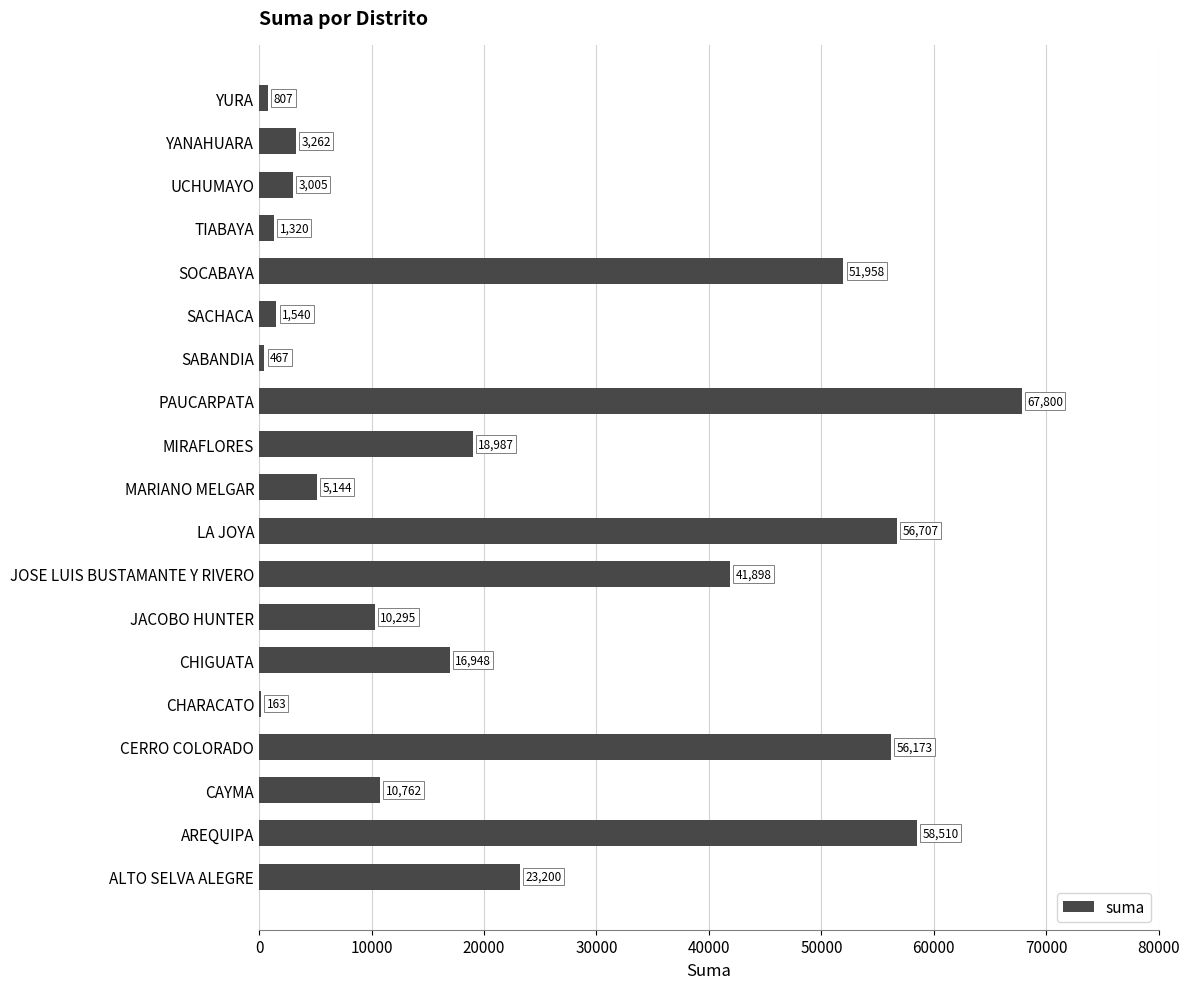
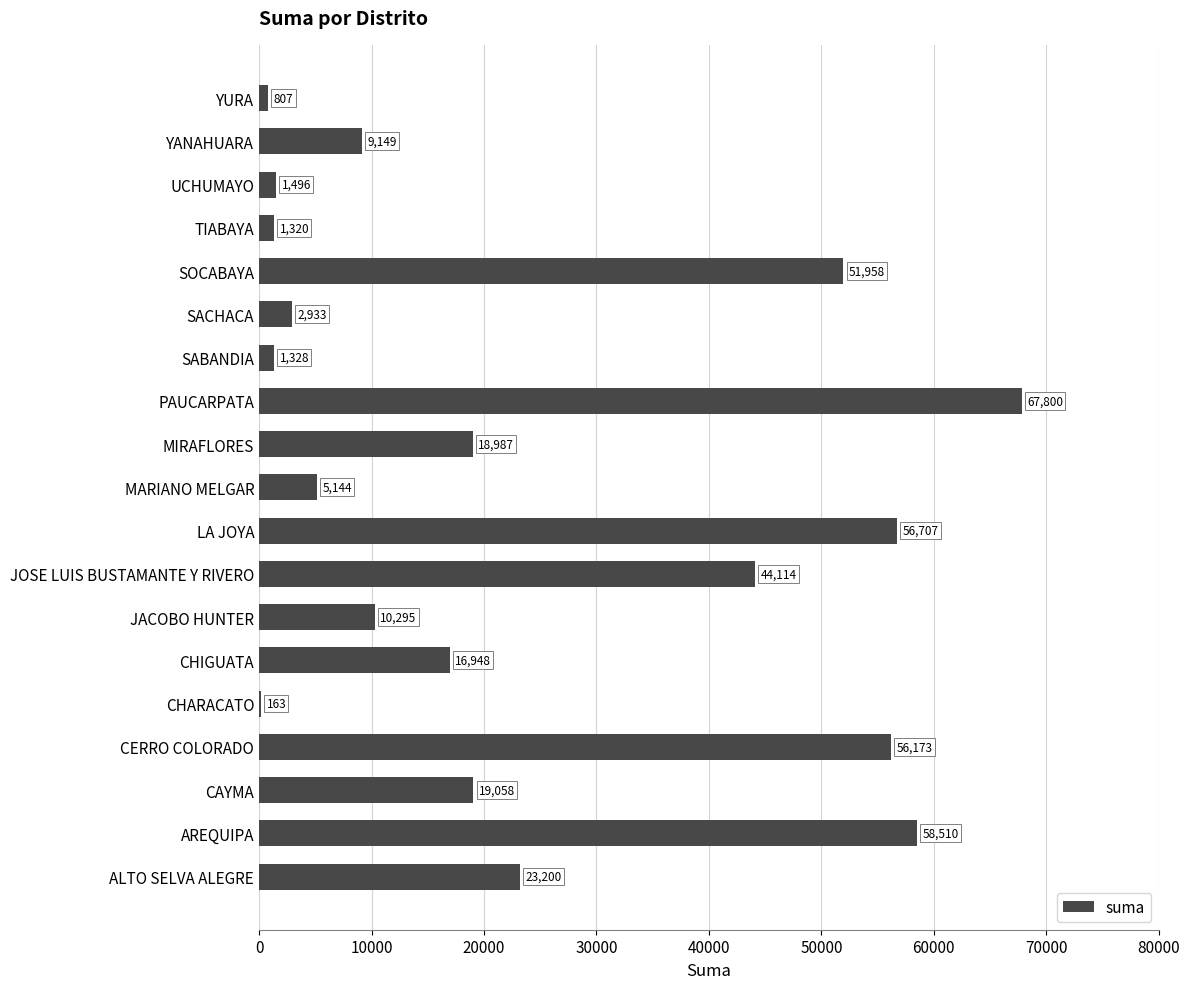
  {
-   "YANAHUARA": "3,262",
-   "UCHUMAYO": "3,005",
-   "SACHACA": "1,540",
-   "SABANDIA": "467",
-   "JOSE LUIS BUSTAMANTE Y RIVERO": "41,898",
-   "CAYMA": "10,762"
+   "YANAHUARA": "9,149",
+   "UCHUMAYO": "1,496",
+   "SACHACA": "2,933",
+   "SABANDIA": "1,328",
+   "JOSE LUIS BUSTAMANTE Y RIVERO": "44,114",
+   "CAYMA": "19,058"
  }
